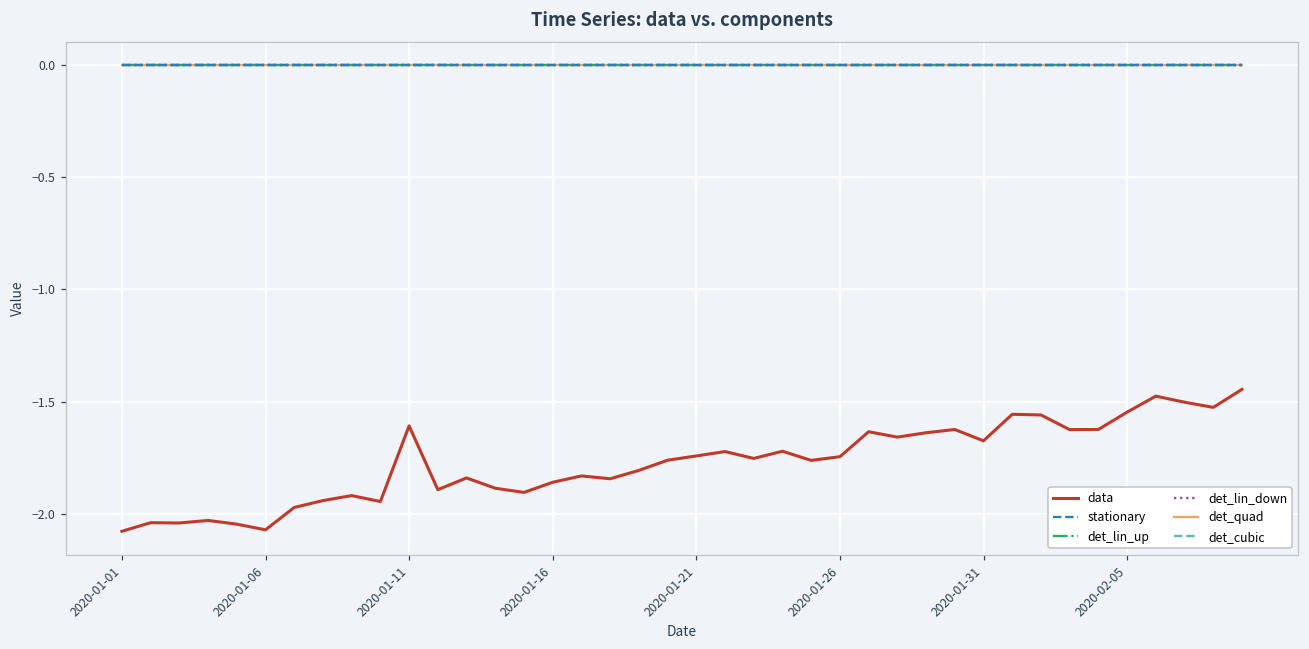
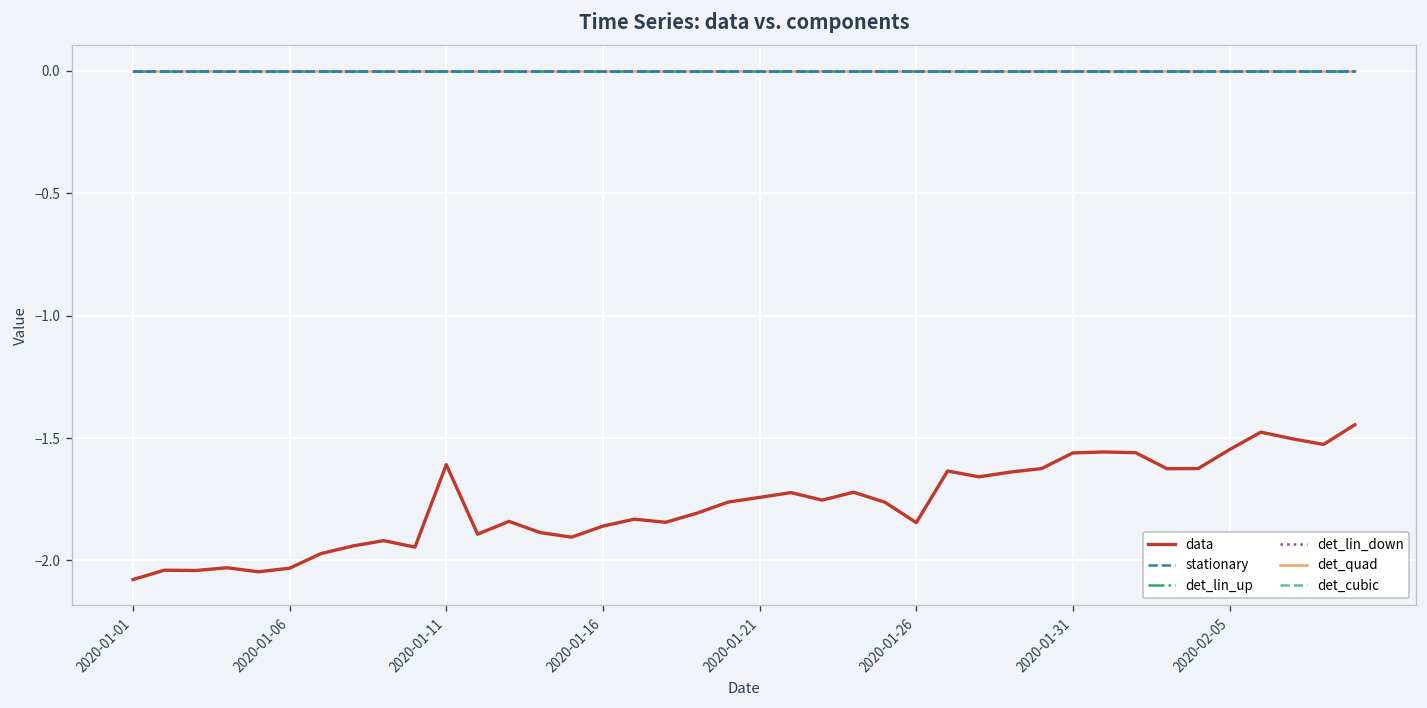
  {
    "data": {
      "2020-01-01": -2.08,
-     "2020-01-06": -2.07,
+     "2020-01-06": -2.03,
      "2020-01-11": -1.61,
      "2020-01-16": -1.86,
      "2020-01-21": -1.74,
-     "2020-01-26": -1.75,
-     "2020-01-31": -1.67,
+     "2020-01-26": -1.85,
+     "2020-01-31": -1.56,
      "2020-02-05": -1.55
    },
    "det_cubic": {
      "2020-01-01": 0.00,
      "2020-01-06": 0.00,
      "2020-01-11": 0.00,
      "2020-01-16": 0.00,
      "2020-01-21": 0.00,
      "2020-01-26": 0.00,
      "2020-01-31": 0.00,
      "2020-02-05": 0.00
    }
  }
